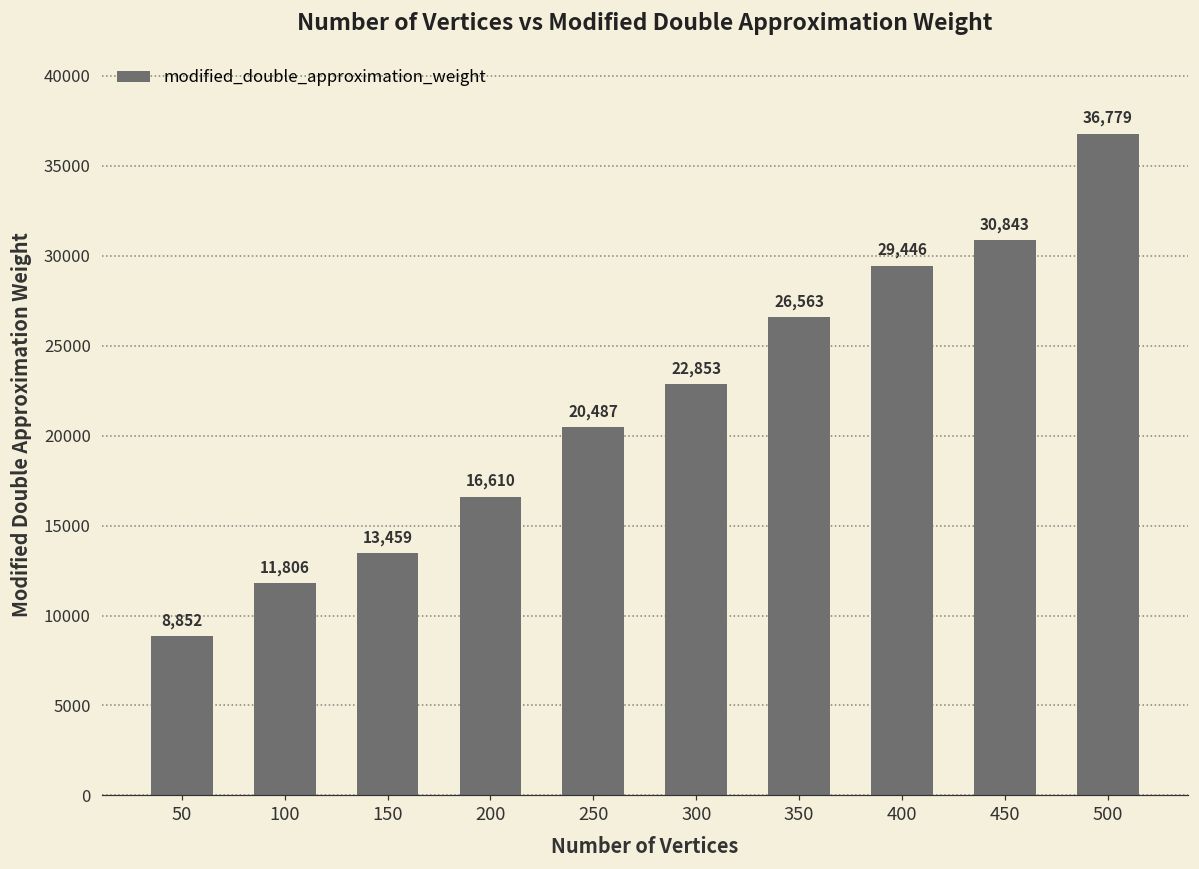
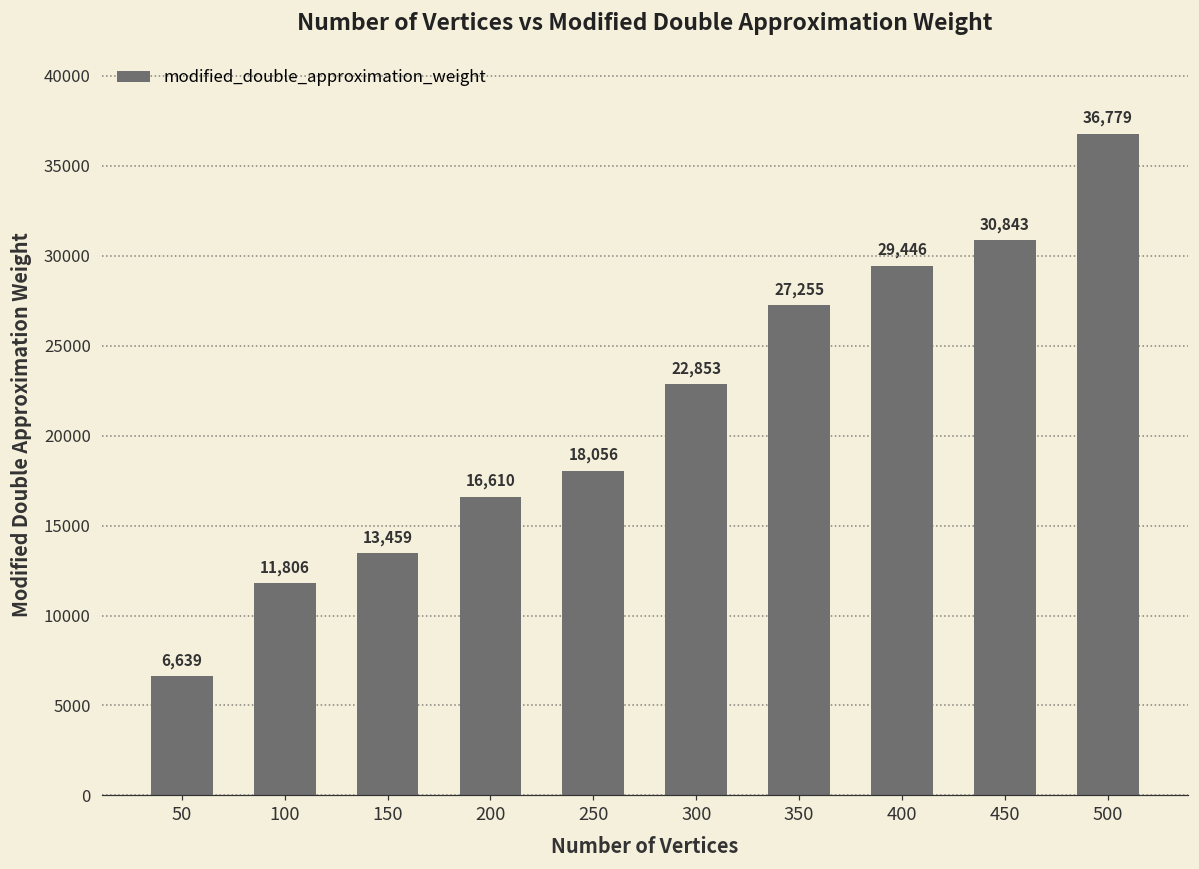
  {
-   "50": "8,852",
+   "50": "6,639",
    "100": "11,806",
    "150": "13,459",
    "200": "16,610",
-   "250": "20,487",
+   "250": "18,056",
    "300": "22,853",
-   "350": "26,563",
+   "350": "27,255",
    "400": "29,446",
    "450": "30,843",
    "500": "36,779"
  }
